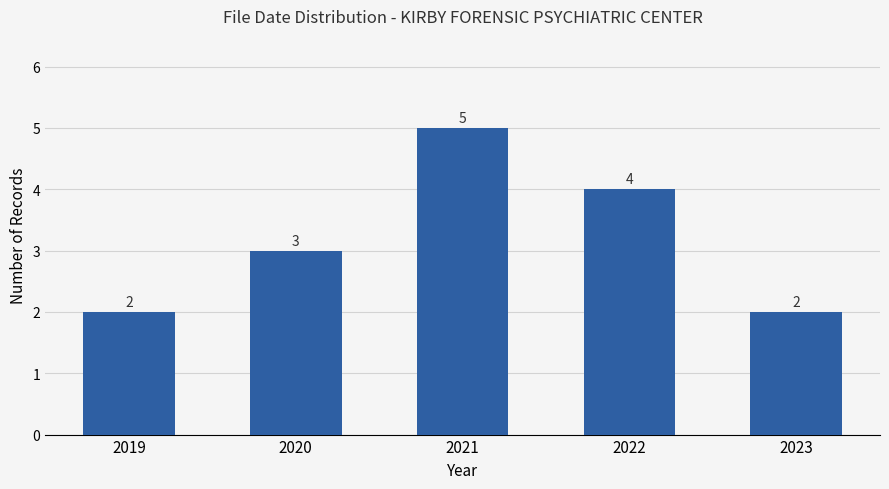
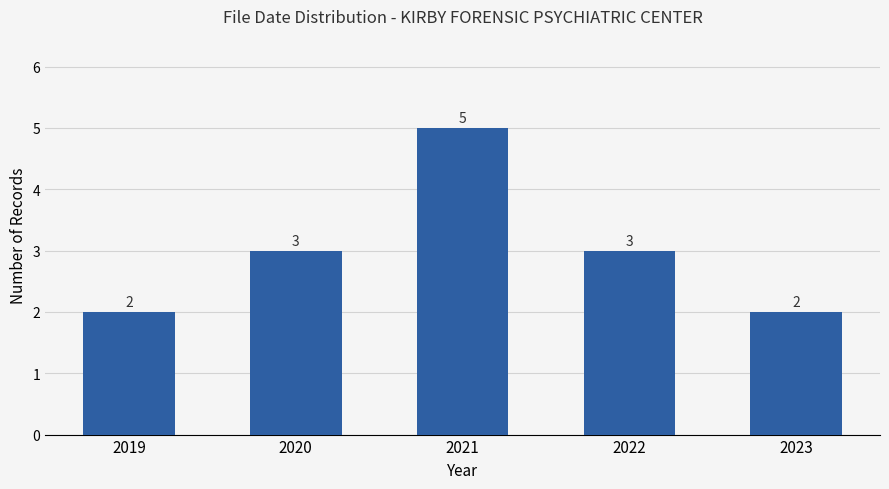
  {
    "2019": 2,
    "2020": 3,
    "2021": 5,
-   "2022": 4,
+   "2022": 3,
    "2023": 2
  }
